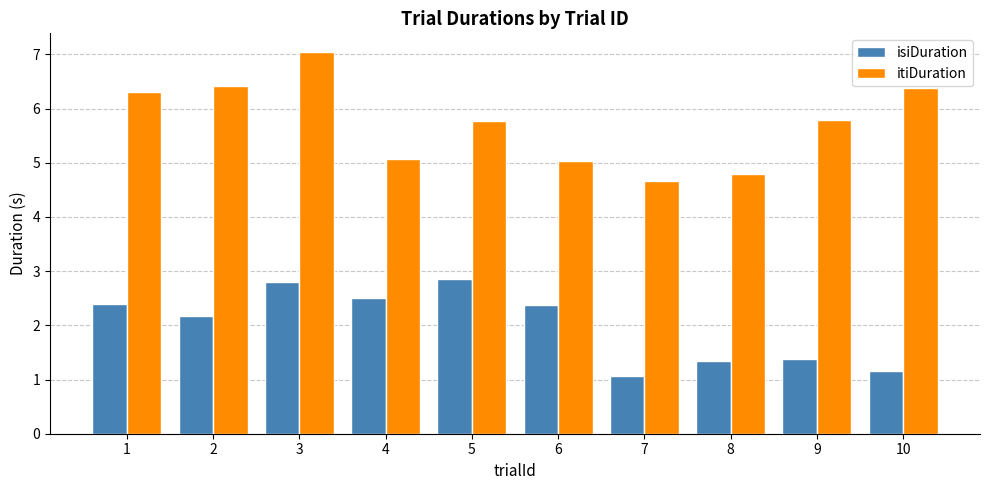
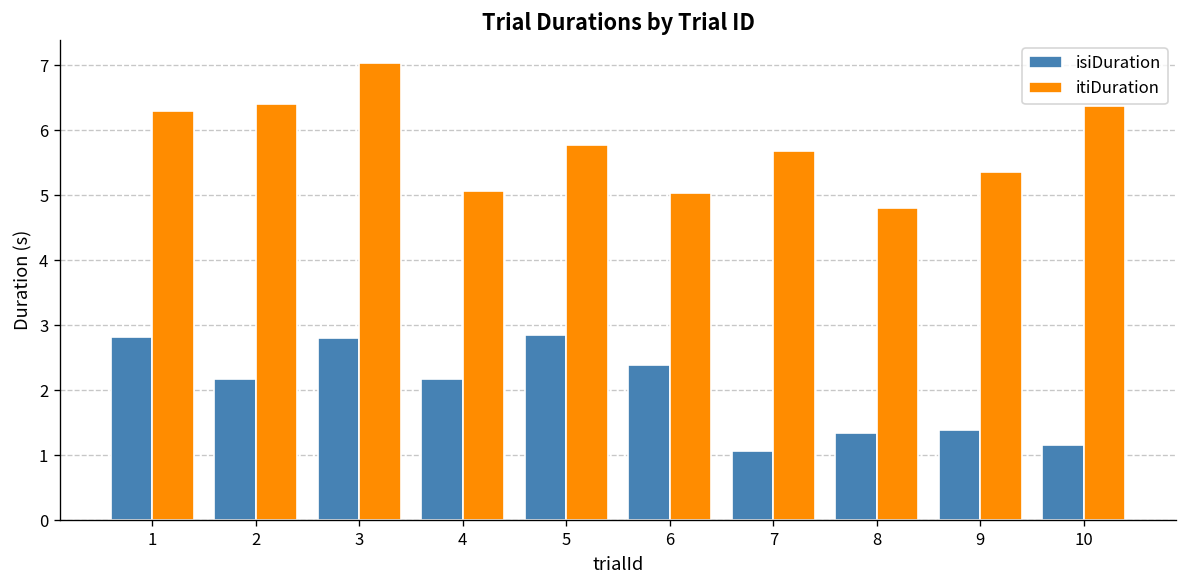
  {
    "isiDuration": {
-     "1": 2.4,
+     "1": 2.8,
      "2": 2.2,
      "3": 2.8,
-     "4": 2.5,
+     "4": 2.2,
      "5": 2.9,
      "6": 2.4,
      "7": 1.1,
      "8": 1.3,
      "9": 1.4,
      "10": 1.2
    },
    "itiDuration": {
      "1": 6.3,
      "2": 6.4,
      "3": 7.0,
      "4": 5.1,
      "5": 5.8,
      "6": 5.0,
-     "7": 4.7,
+     "7": 5.7,
      "8": 4.8,
-     "9": 5.8,
+     "9": 5.4,
      "10": 6.4
    }
  }
